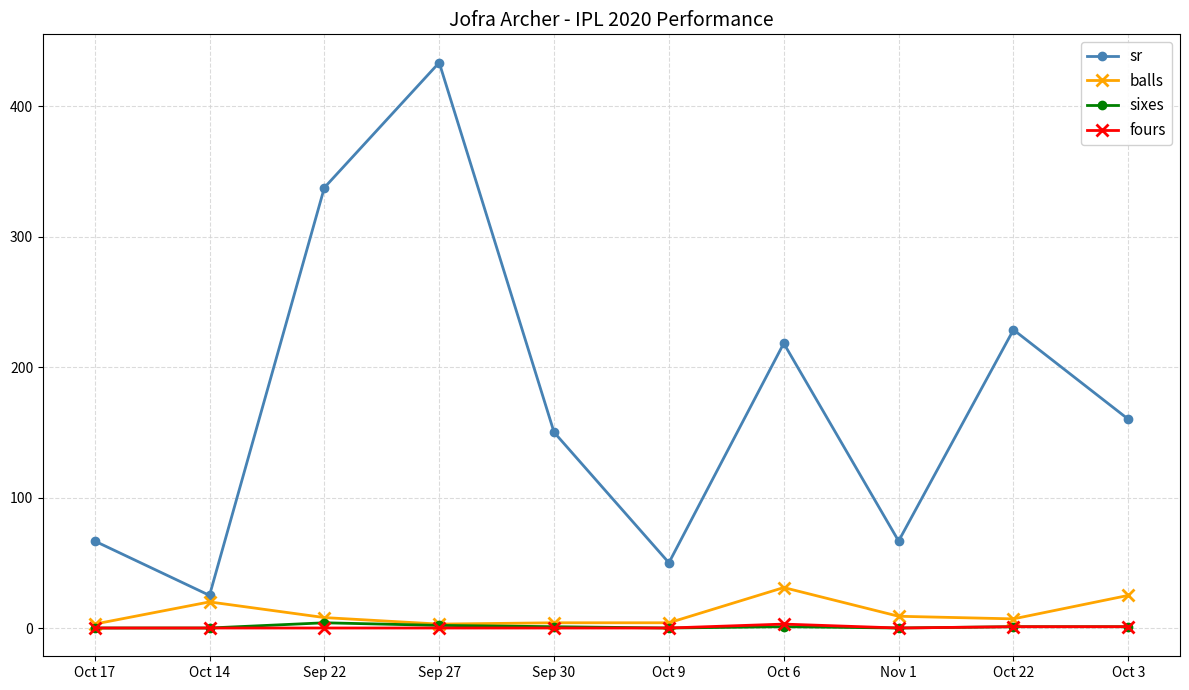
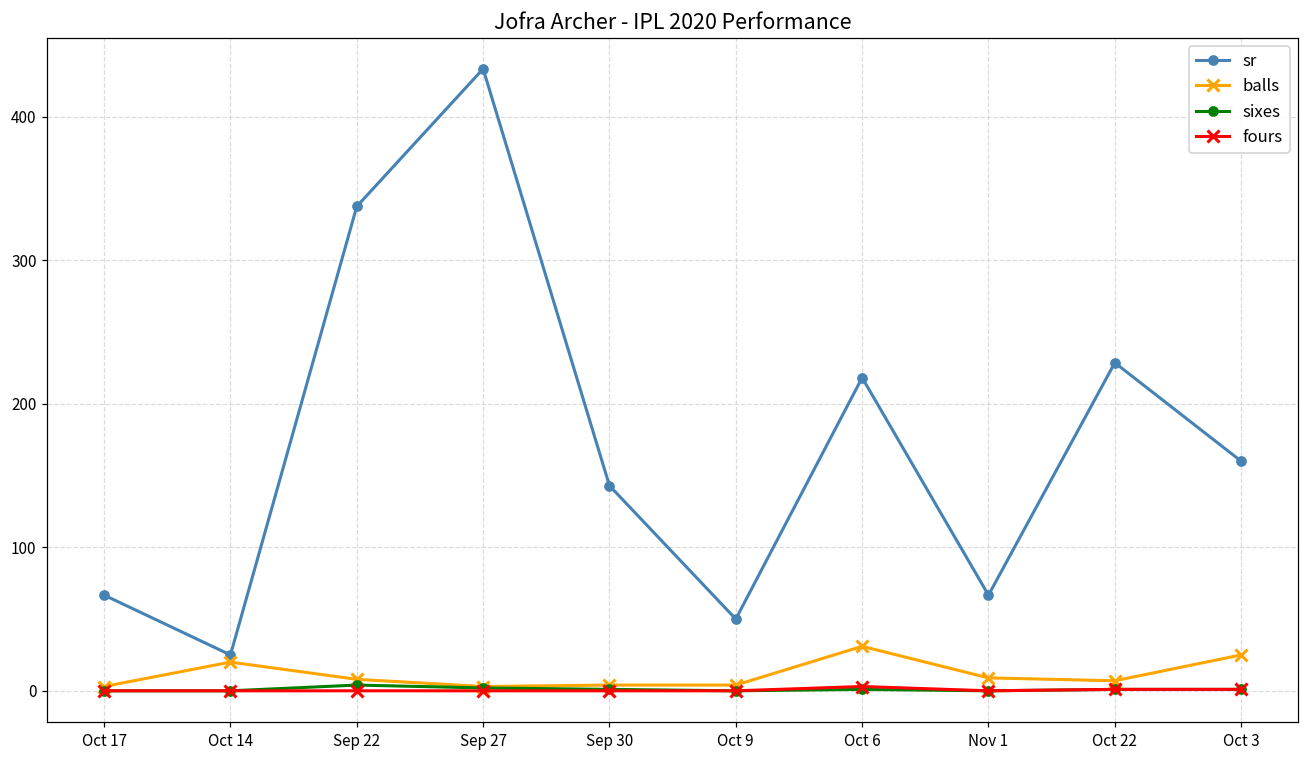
  {
    "sr": {
      "Oct 17": 67,
      "Oct 14": 25,
      "Sep 22": 338,
      "Sep 27": 433,
-     "Sep 30": 150,
+     "Sep 30": 143,
      "Oct 9": 50,
      "Oct 6": 218,
      "Nov 1": 67,
      "Oct 22": 229,
      "Oct 3": 160
    },
    "balls": {
      "Oct 17": 3,
      "Oct 14": 20,
      "Sep 22": 8,
      "Sep 30": 4,
      "Oct 9": 4,
      "Oct 6": 31,
      "Nov 1": 9,
      "Oct 22": 7,
      "Oct 3": 25
    },
    "sixes": {
      "Sep 22": 4,
      "Oct 6": 1
    },
    "fours": {
      "Sep 22": 0,
      "Sep 27": 0,
      "Oct 6": 3
    }
  }
